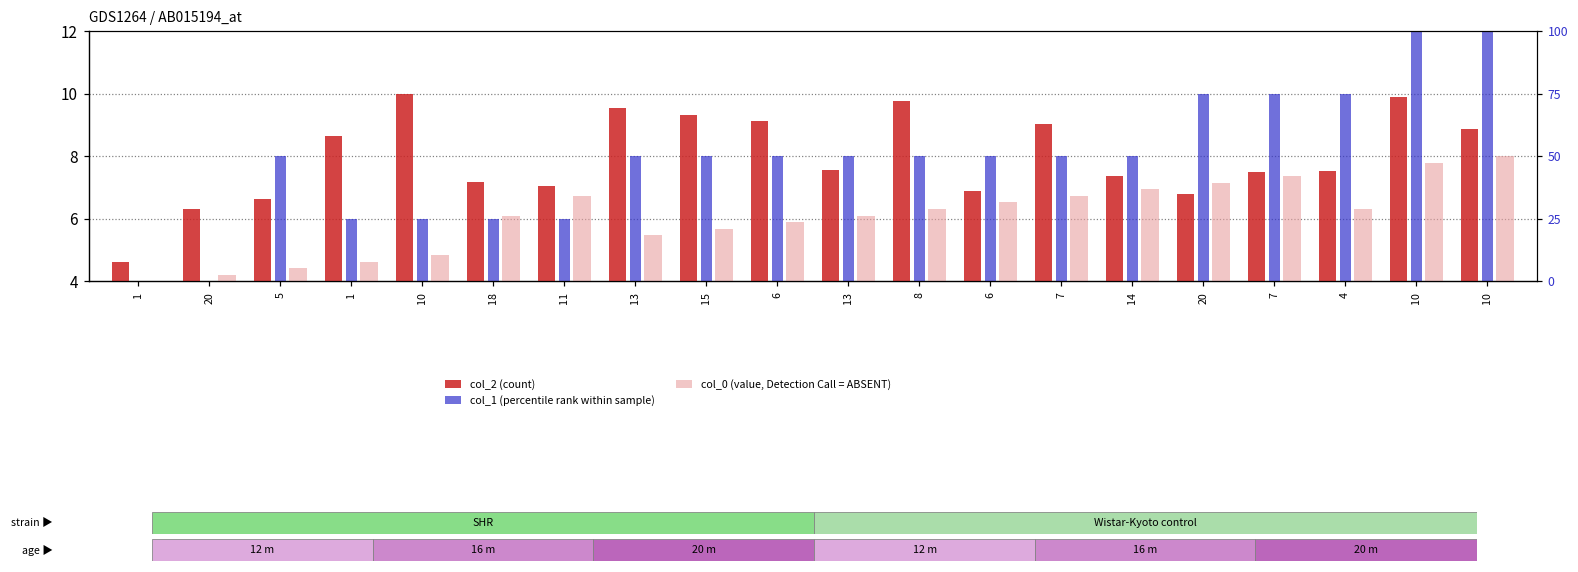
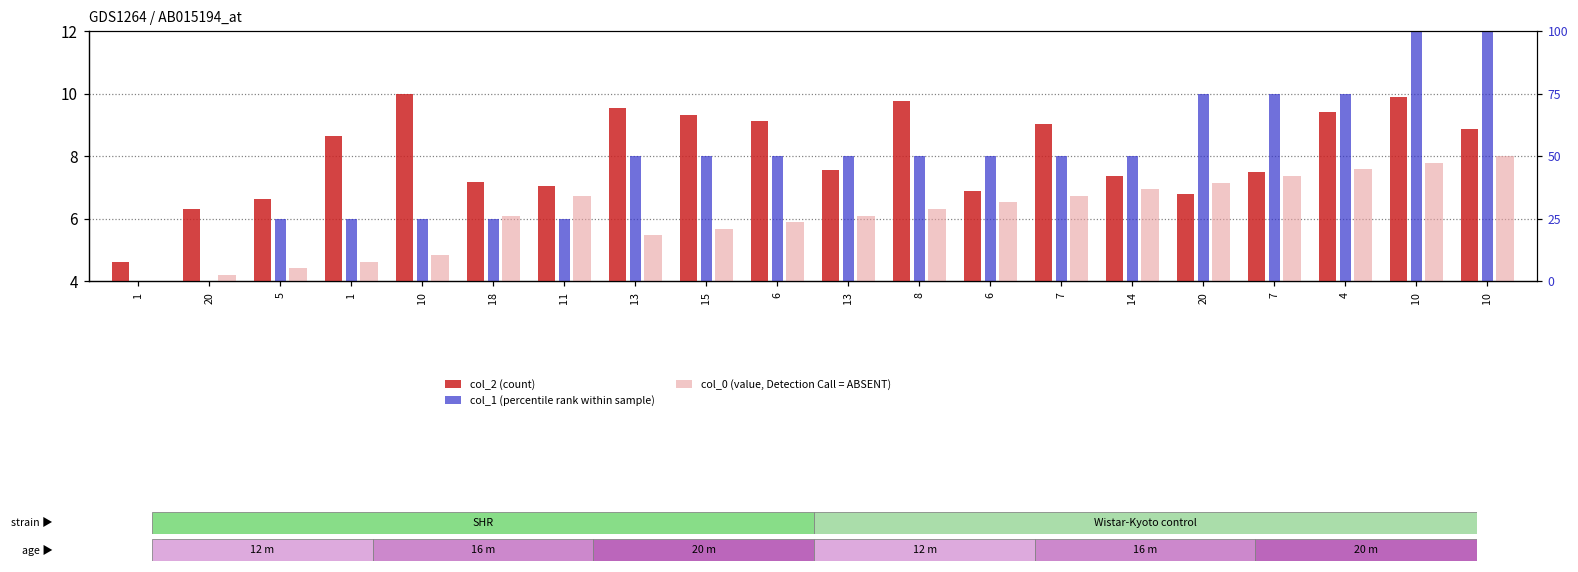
  {
    "GDS1264 / AB015194_at": {
      "col_2 (count)": {
        "5": 6.6,
        "18": 7.2,
        "11": 7.1,
        "15": 9.3,
        "8": 9.8,
        "14": 7.4,
-       "4": 7.5
+       "4": 9.4
      },
      "col_1 (percentile rank within sample)": {
-       "5": 8.0,
+       "5": 6.0,
        "18": 6.0,
        "11": 6.0,
        "15": 8.0,
        "8": 8.0,
        "14": 8.0,
        "4": 10.0
      },
      "col_0 (value, Detection Call = ABSENT)": {
        "5": 4.4,
        "18": 6.1,
        "11": 6.7,
        "15": 5.7,
        "8": 6.3,
        "14": 6.9,
-       "4": 6.3
+       "4": 7.6
      }
    }
  }
